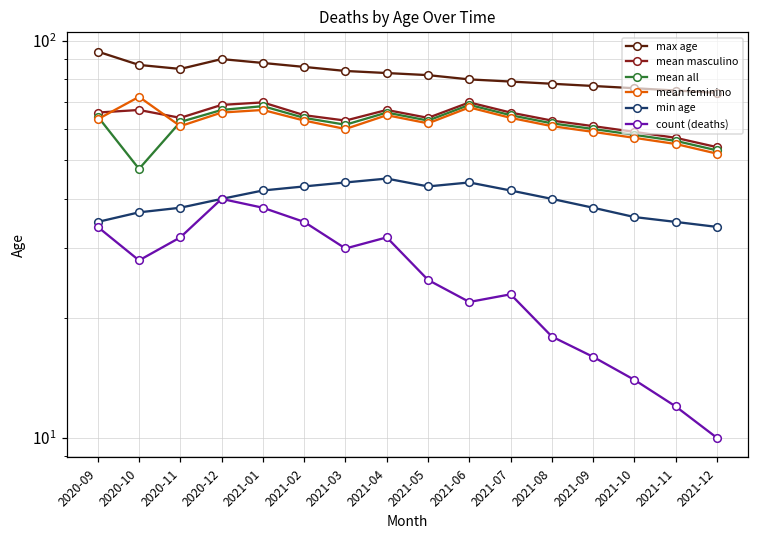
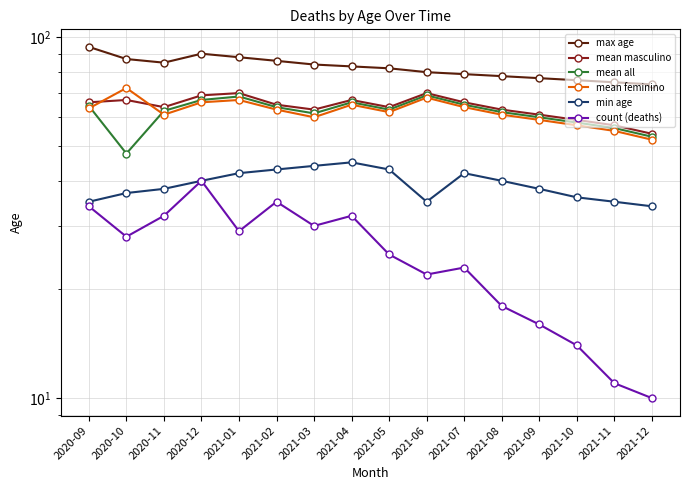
  {
    "mean all": {
      "2020-10": 48,
      "2020-11": 63,
      "2021-01": 69,
      "2021-03": 62,
      "2021-09": 60,
      "2021-11": 56,
      "2021-12": 53
    },
    "mean feminino": {
      "2020-10": 72,
      "2020-11": 61,
      "2021-01": 67,
      "2021-03": 60,
      "2021-08": 61,
      "2021-09": 59,
      "2021-11": 55,
      "2021-12": 52
    },
    "min age": {
      "2020-09": 35,
      "2020-10": 37,
      "2020-11": 38,
      "2021-01": 42,
      "2021-02": 43,
      "2021-03": 44,
      "2021-04": 45,
      "2021-05": 43,
-     "2021-06": 44,
+     "2021-06": 35,
      "2021-07": 42,
      "2021-08": 40,
      "2021-09": 38,
      "2021-10": 36,
      "2021-11": 35,
      "2021-12": 34
    },
    "count (deaths)": {
      "2020-09": 34,
      "2020-10": 28,
      "2020-11": 32,
-     "2021-01": 38,
+     "2021-01": 29,
      "2021-02": 35,
      "2021-03": 30,
      "2021-04": 32,
      "2021-05": 25,
      "2021-06": 22,
      "2021-07": 23,
      "2021-08": 18,
      "2021-09": 16,
      "2021-10": 14,
-     "2021-11": 12,
+     "2021-11": 11,
      "2021-12": 10
    }
  }
